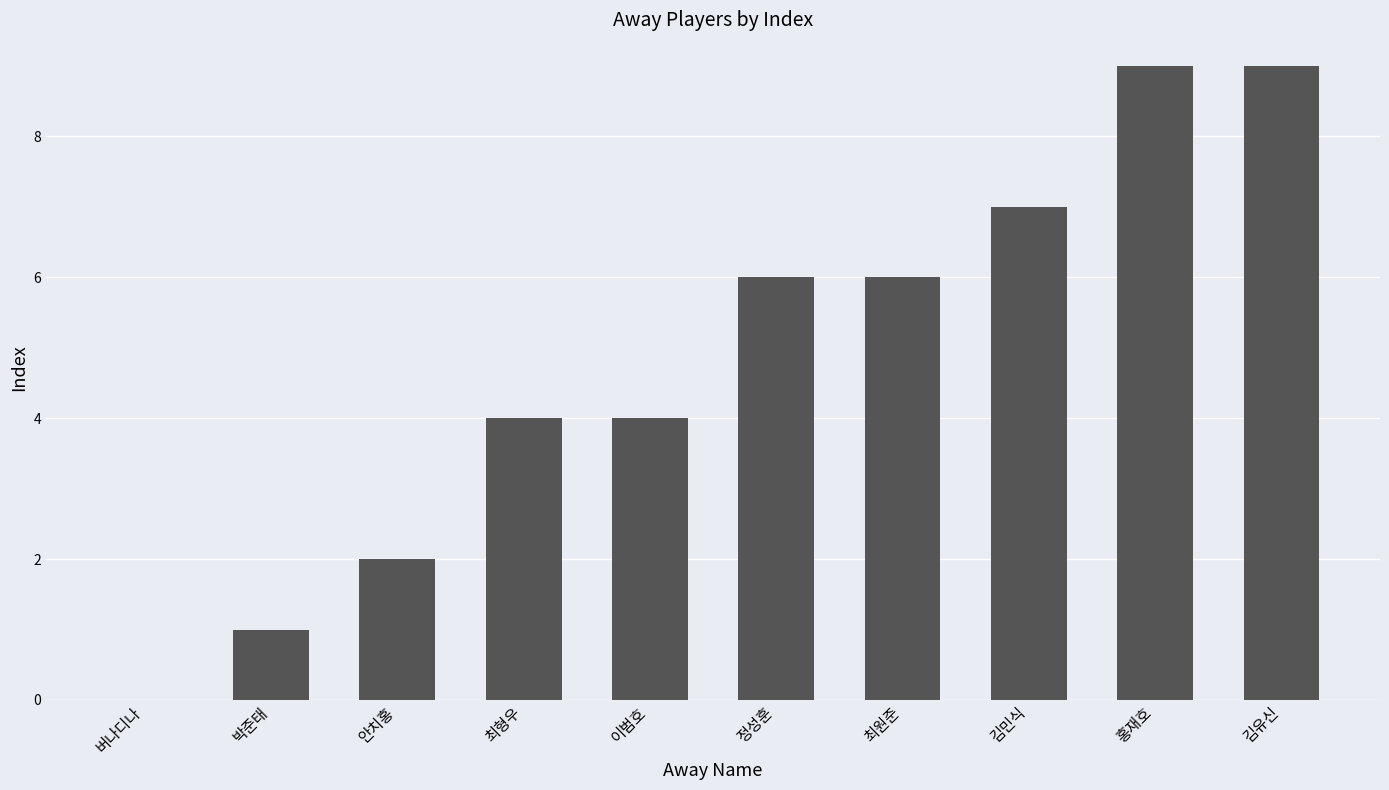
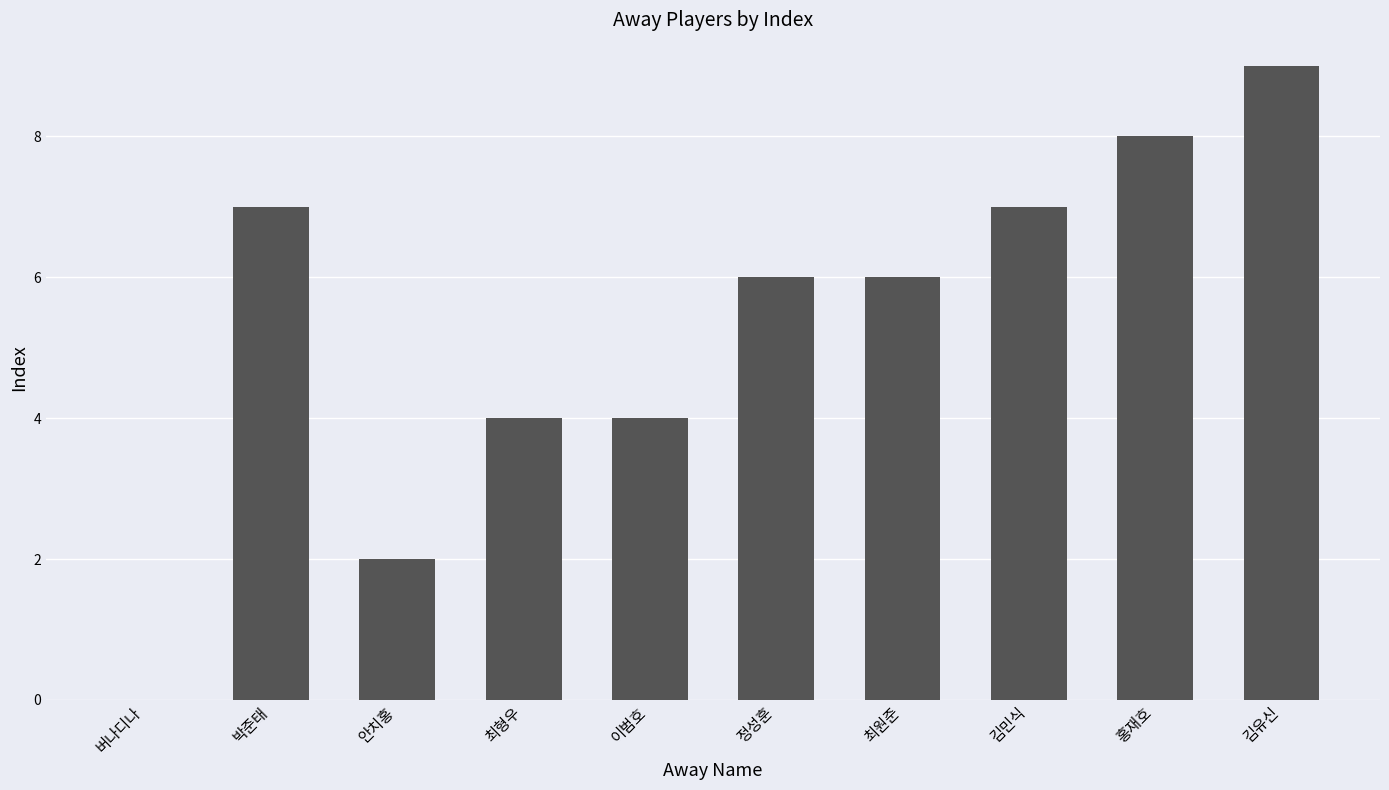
  {
    "버나디나": 0,
-   "박준태": 1,
+   "박준태": 7,
    "안치홍": 2,
    "최형우": 4,
    "이범호": 4,
    "정성훈": 6,
    "최원준": 6,
    "김민식": 7,
-   "홍재호": 9,
+   "홍재호": 8,
    "김유신": 9
  }
